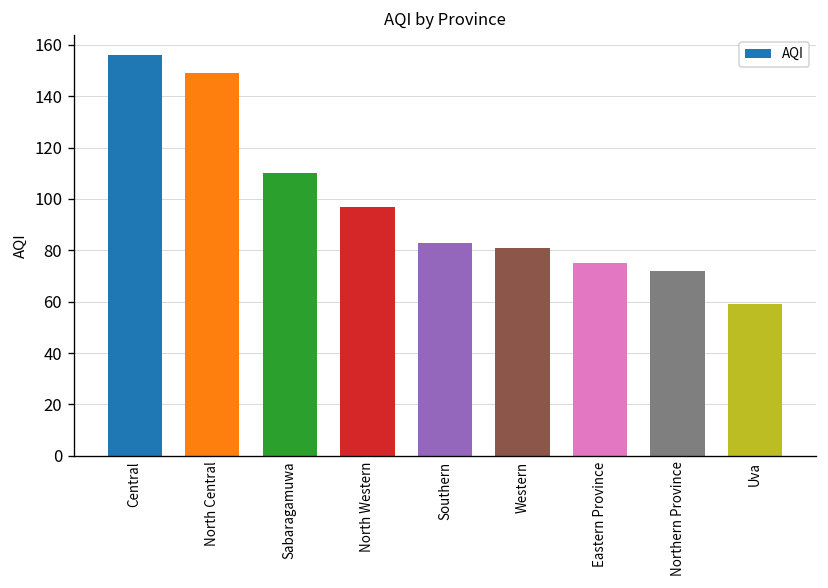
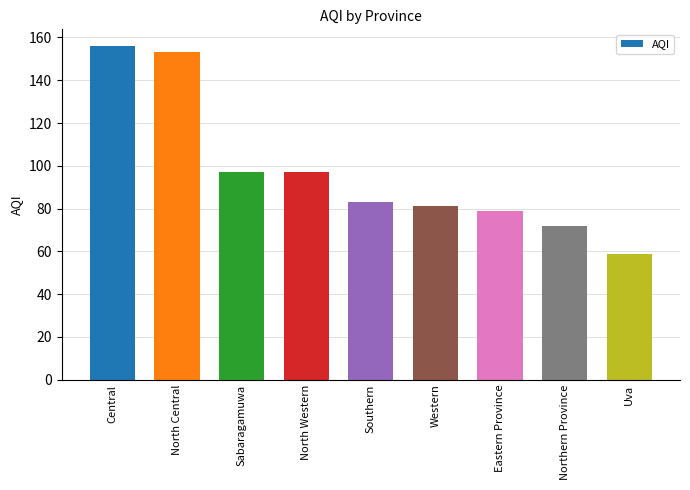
  {
    "Central": 156,
-   "North Central": 149,
-   "Sabaragamuwa": 110,
+   "North Central": 153,
+   "Sabaragamuwa": 97,
    "North Western": 97,
    "Southern": 83,
    "Western": 81,
-   "Eastern Province": 75,
+   "Eastern Province": 79,
    "Northern Province": 72,
    "Uva": 59
  }
